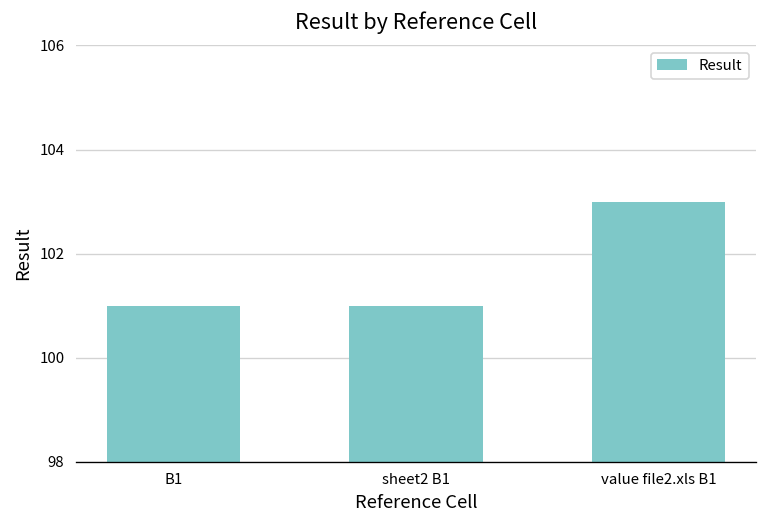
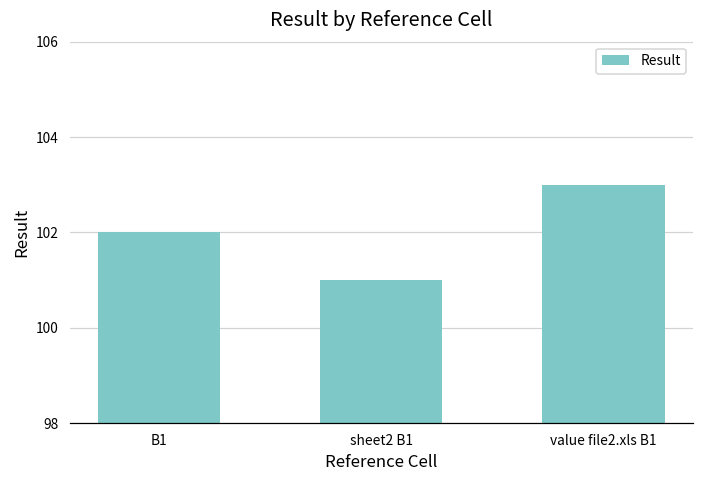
  {
-   "B1": 101,
+   "B1": 102,
    "sheet2 B1": 101,
    "value file2.xls B1": 103
  }
